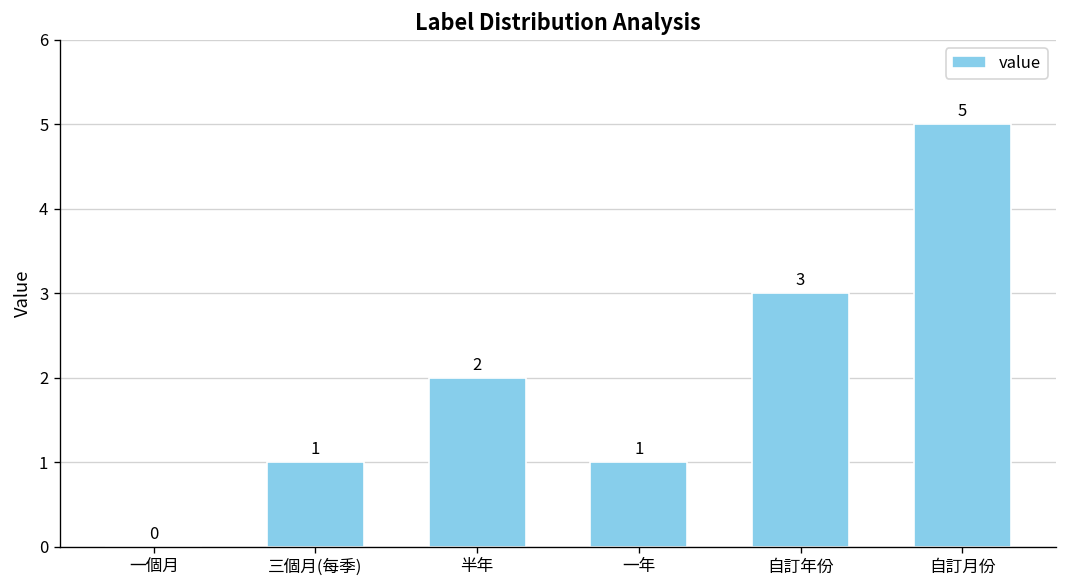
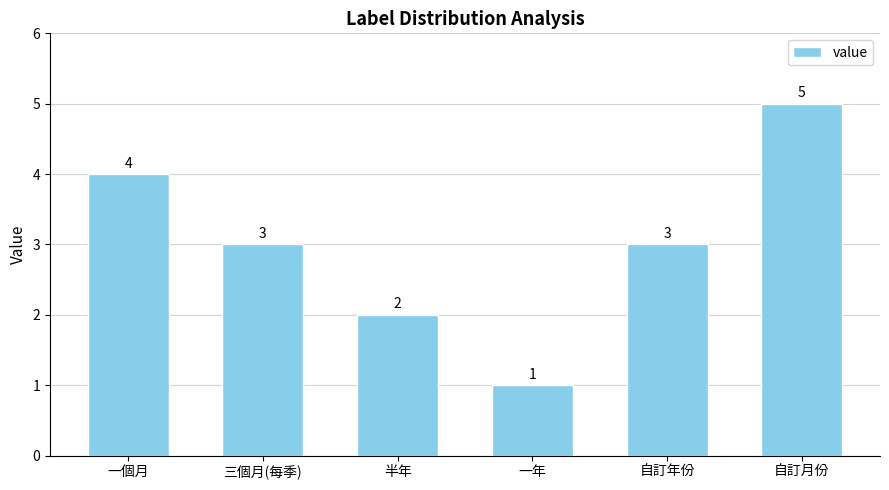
  {
-   "一個月": 0,
-   "三個月(每季)": 1,
+   "一個月": 4,
+   "三個月(每季)": 3,
    "半年": 2,
    "一年": 1,
    "自訂年份": 3,
    "自訂月份": 5
  }
